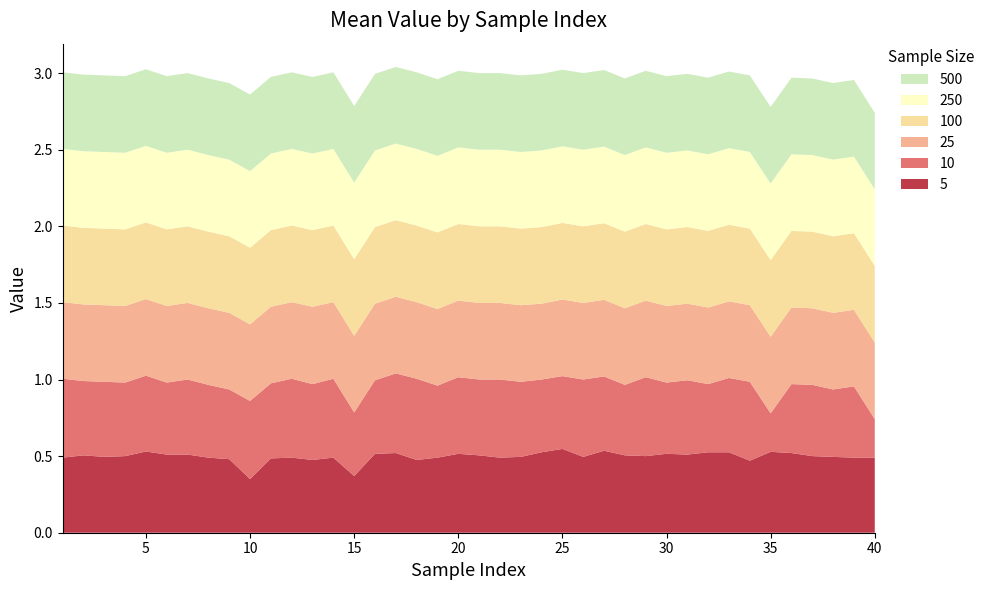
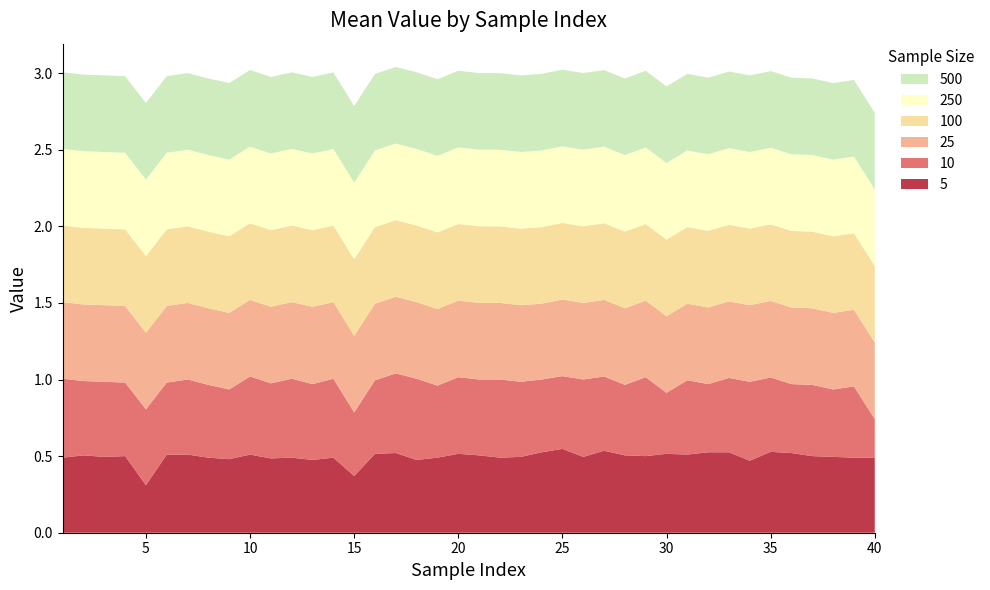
  {
    "5": {
-     "5": 0.53,
-     "10": 0.35,
+     "5": 0.31,
+     "10": 0.51,
      "15": 0.37,
      "20": 0.52,
      "25": 0.55,
      "30": 0.52,
      "35": 0.53,
      "40": 0.49
    },
    "10": {
      "5": 0.49,
      "10": 0.51,
      "15": 0.41,
      "20": 0.50,
      "25": 0.48,
-     "30": 0.46,
-     "35": 0.25,
+     "30": 0.40,
+     "35": 0.48,
      "40": 0.25
    },
    "250": {
      "5": 0.50,
      "10": 0.50,
      "15": 0.50,
      "20": 0.50,
      "25": 0.50,
      "30": 0.50,
      "35": 0.50,
      "40": 0.50
    },
    "500": {
      "5": 0.50,
      "10": 0.50,
      "15": 0.50,
      "20": 0.50,
      "25": 0.50,
      "30": 0.50,
      "35": 0.50,
      "40": 0.50
    }
  }
